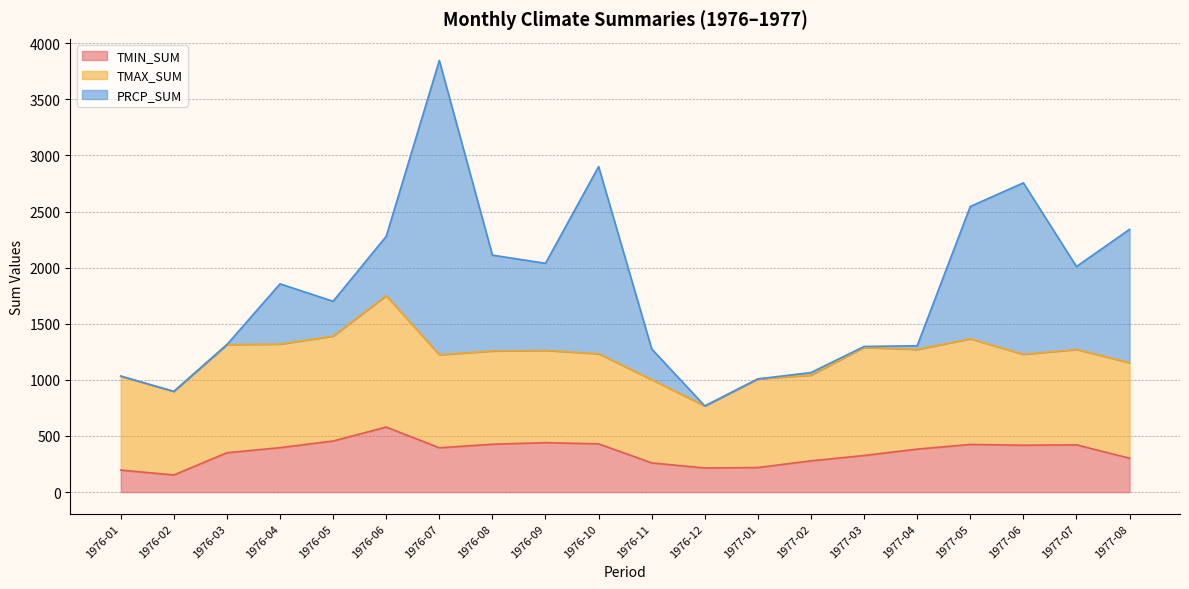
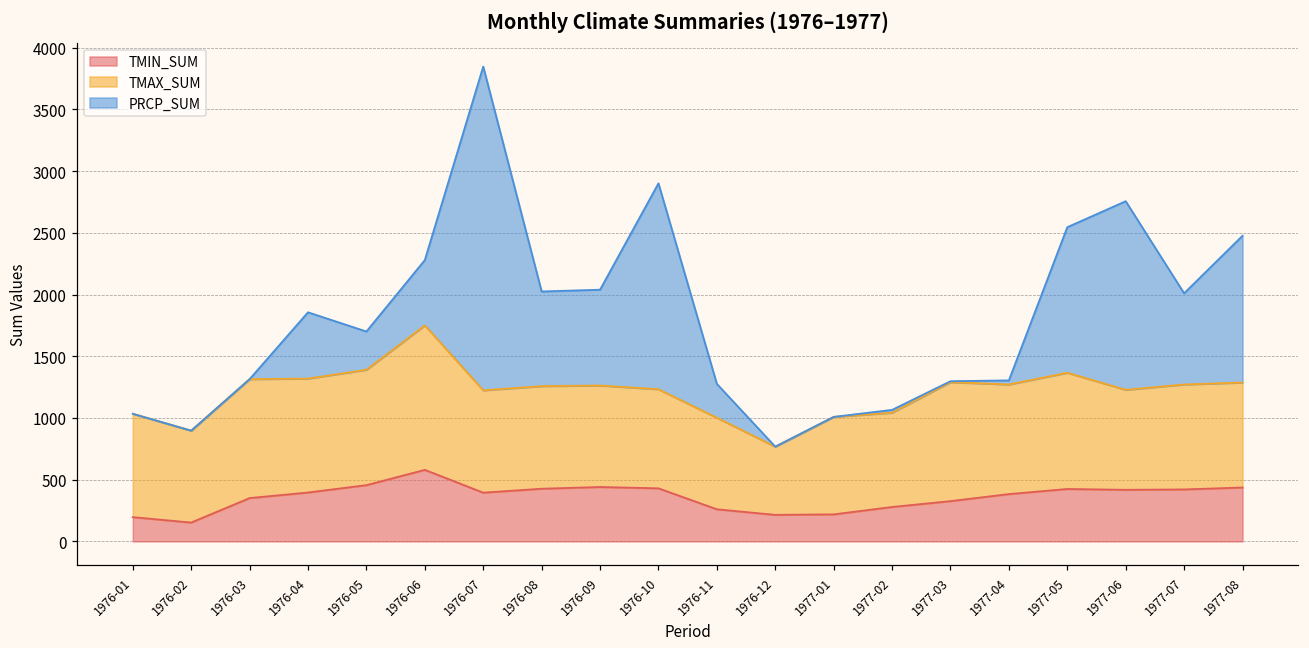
  {
    "TMIN_SUM": {
      "1976-01": 200,
      "1976-02": 150,
      "1976-03": 350,
      "1976-04": 400,
      "1976-05": 460,
      "1976-06": 580,
      "1976-07": 390,
      "1976-08": 430,
      "1976-09": 440,
      "1976-10": 430,
      "1976-11": 260,
      "1976-12": 210,
      "1977-01": 220,
      "1977-02": 280,
      "1977-03": 330,
      "1977-04": 380,
      "1977-05": 420,
      "1977-06": 420,
      "1977-07": 420,
-     "1977-08": 300
+     "1977-08": 440
    },
    "TMAX_SUM": {
      "1976-04": 920,
      "1976-05": 930,
      "1976-06": 1170,
      "1976-07": 830,
      "1976-08": 830,
      "1976-09": 820,
      "1976-10": 800,
      "1976-11": 740,
      "1977-02": 760,
      "1977-04": 890,
      "1977-05": 940,
      "1977-06": 810,
      "1977-07": 850,
      "1977-08": 850
    },
    "PRCP_SUM": {
      "1976-04": 540,
      "1976-05": 310,
      "1976-06": 530,
      "1976-07": 2620,
-     "1976-08": 850,
+     "1976-08": 770,
      "1976-09": 780,
      "1976-10": 1670,
      "1976-11": 270,
      "1977-02": 20,
      "1977-04": 30,
      "1977-05": 1180,
      "1977-06": 1530,
      "1977-07": 740,
      "1977-08": 1190
    }
  }
